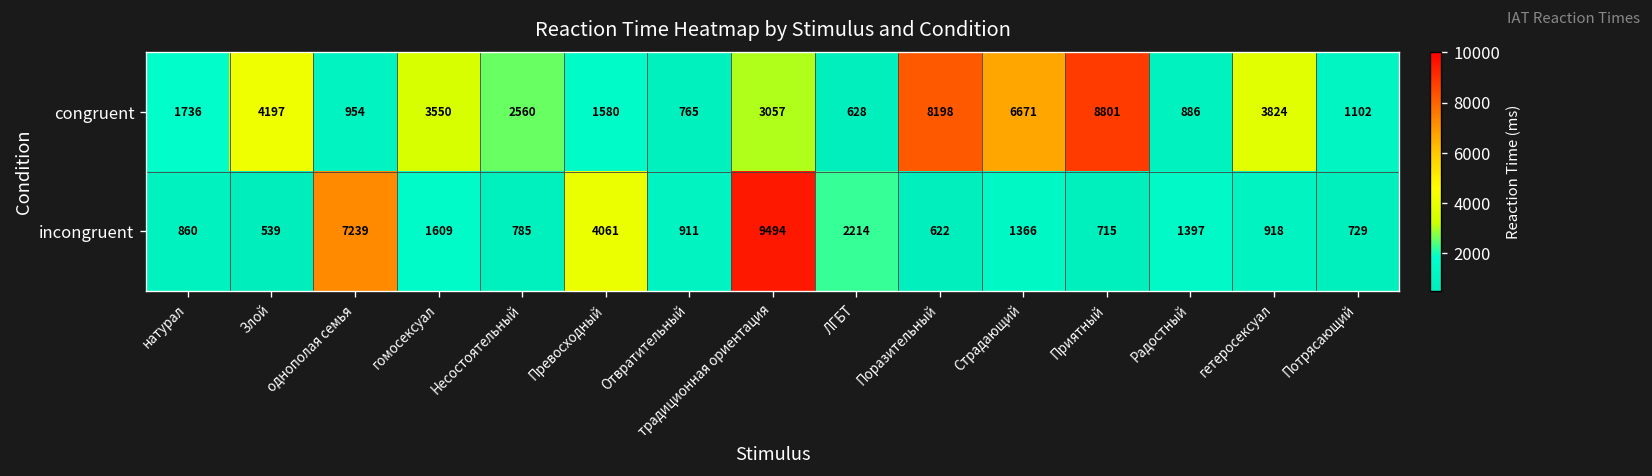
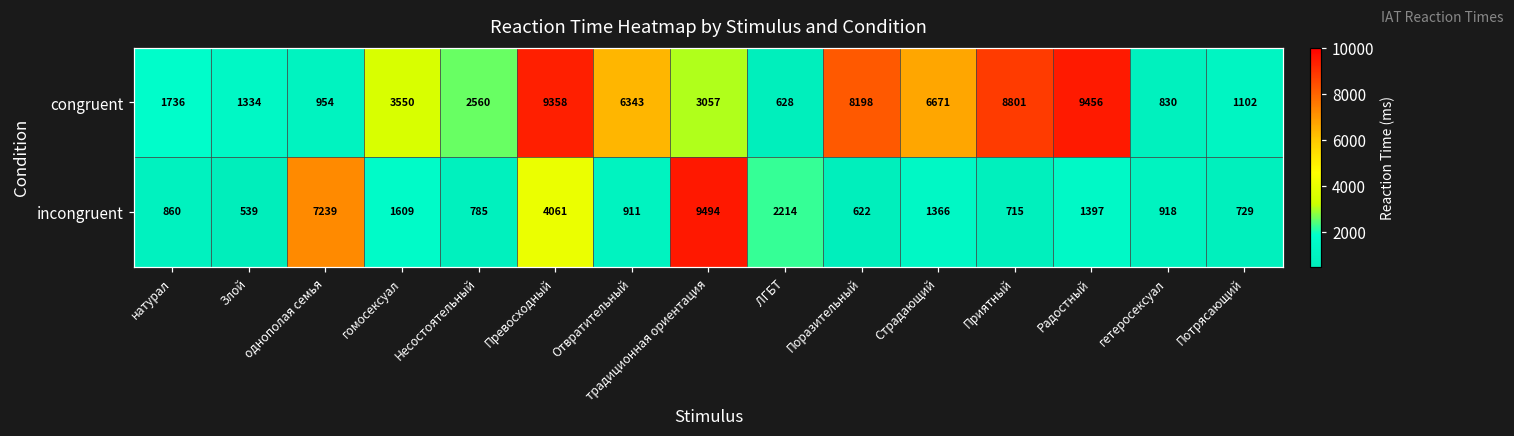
  {
    "congruent": {
      "натурал": 1736,
-     "Злой": 4197,
+     "Злой": 1334,
      "однополая семья": 954,
      "гомосексуал": 3550,
      "Несостоятельный": 2560,
-     "Превосходный": 1580,
-     "Отвратительный": 765,
+     "Превосходный": 9358,
+     "Отвратительный": 6343,
      "традиционная ориентация": 3057,
      "ЛГБТ": 628,
      "Поразительный": 8198,
      "Страдающий": 6671,
      "Приятный": 8801,
-     "Радостный": 886,
-     "гетеросексуал": 3824,
+     "Радостный": 9456,
+     "гетеросексуал": 830,
      "Потрясающий": 1102
    },
    "incongruent": {
      "натурал": 860,
      "Злой": 539,
      "однополая семья": 7239,
      "гомосексуал": 1609,
      "Несостоятельный": 785,
      "Превосходный": 4061,
      "Отвратительный": 911,
      "традиционная ориентация": 9494,
      "ЛГБТ": 2214,
      "Поразительный": 622,
      "Страдающий": 1366,
      "Приятный": 715,
      "Радостный": 1397,
      "гетеросексуал": 918,
      "Потрясающий": 729
    }
  }
